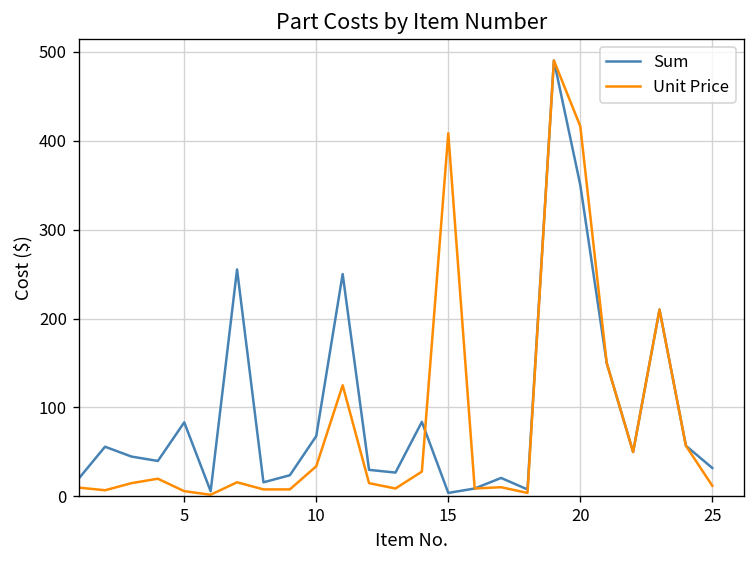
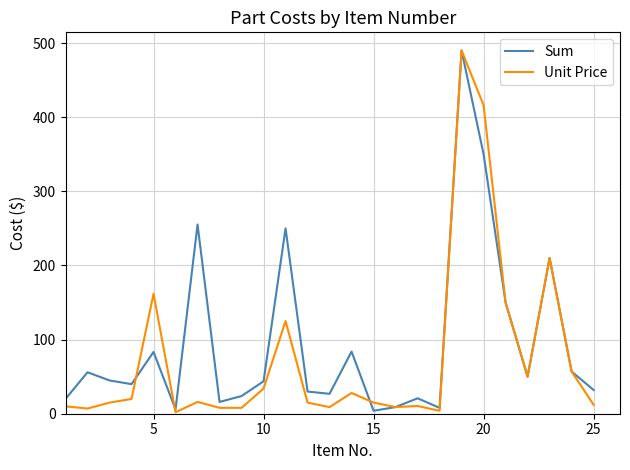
  {
    "Sum": {
      "5": 80,
-     "10": 70,
+     "10": 40,
      "15": 0,
      "20": 350,
      "25": 30
    },
    "Unit Price": {
-     "5": 10,
+     "5": 160,
      "10": 30,
-     "15": 410,
+     "15": 10,
      "20": 420,
      "25": 10
    }
  }
